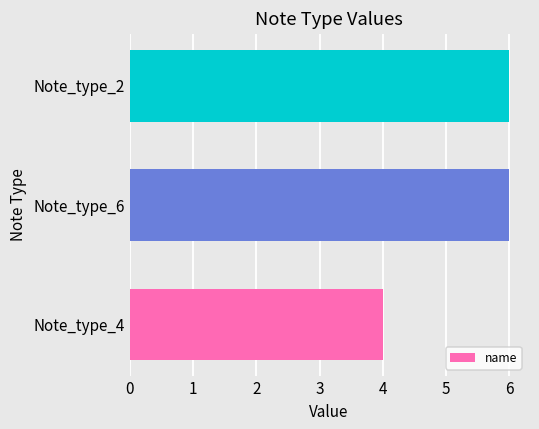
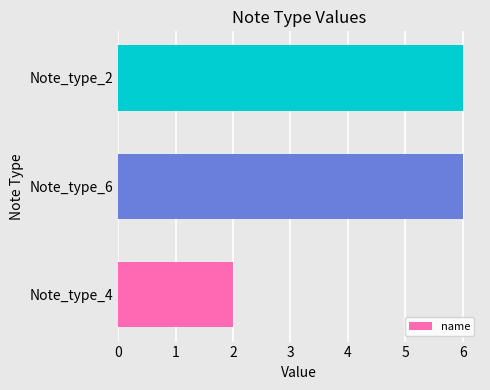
  {
    "Note_type_2": 6,
    "Note_type_6": 6,
-   "Note_type_4": 4
+   "Note_type_4": 2
  }
